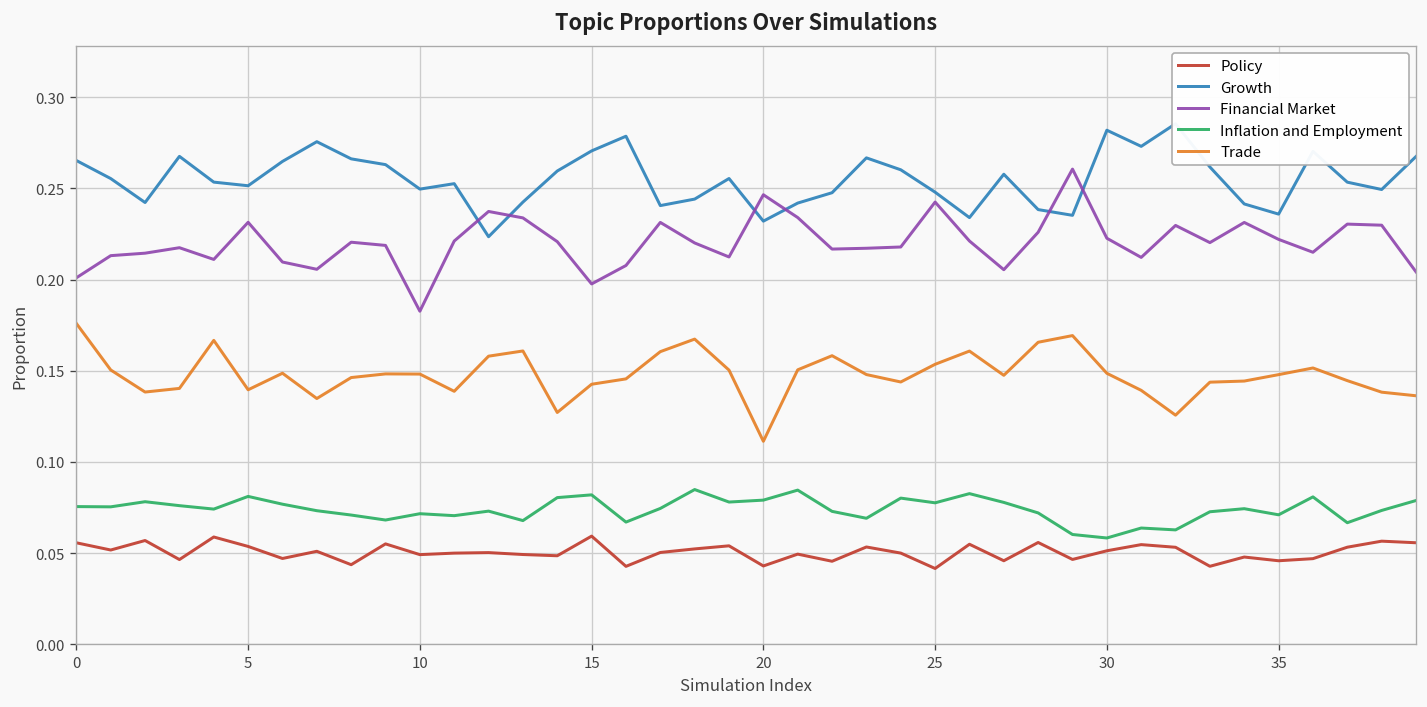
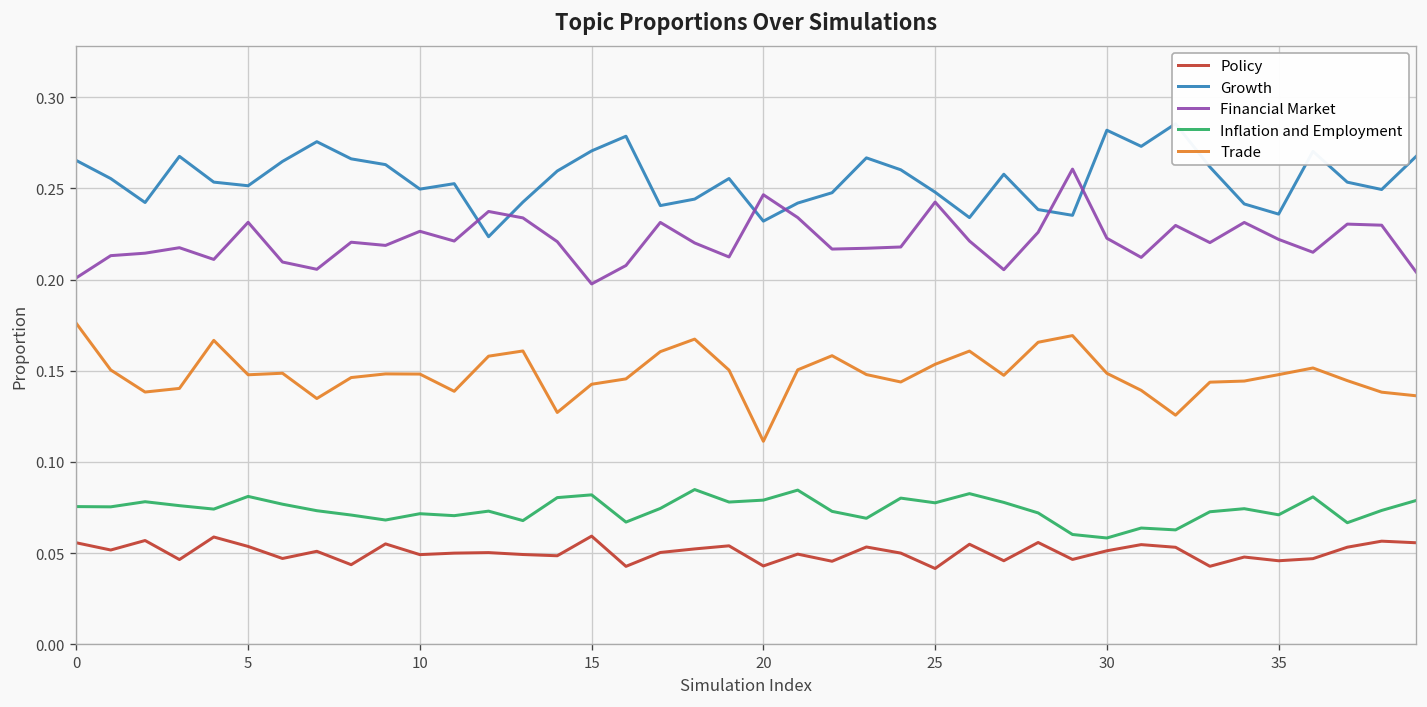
  {
    "Policy": {
      "0": 0.056,
      "5": 0.054,
      "10": 0.049,
      "15": 0.059,
      "20": 0.043,
      "25": 0.042,
      "30": 0.051,
      "35": 0.046
    },
    "Growth": {
      "0": 0.265,
      "5": 0.251,
      "10": 0.250,
      "15": 0.271,
      "20": 0.232,
      "25": 0.248,
      "30": 0.282,
      "35": 0.236
    },
    "Financial Market": {
      "0": 0.201,
      "5": 0.231,
-     "10": 0.183,
+     "10": 0.226,
      "15": 0.198,
      "20": 0.247,
      "25": 0.243,
      "30": 0.223,
      "35": 0.222
    },
    "Inflation and Employment": {
      "0": 0.076,
      "5": 0.081,
      "10": 0.072,
      "15": 0.082,
      "20": 0.079,
      "25": 0.078,
      "30": 0.058,
      "35": 0.071
    },
    "Trade": {
      "0": 0.176,
-     "5": 0.140,
+     "5": 0.148,
      "10": 0.148,
      "15": 0.143,
      "20": 0.111,
      "25": 0.154,
      "30": 0.149,
      "35": 0.148
    }
  }
